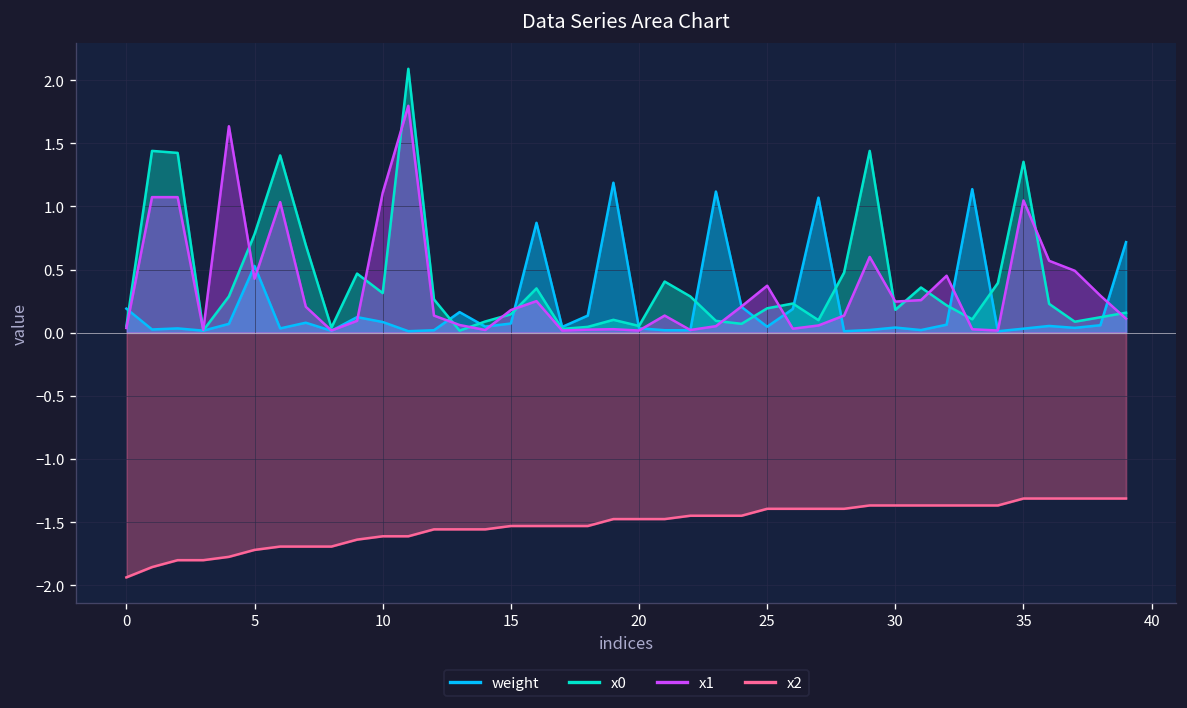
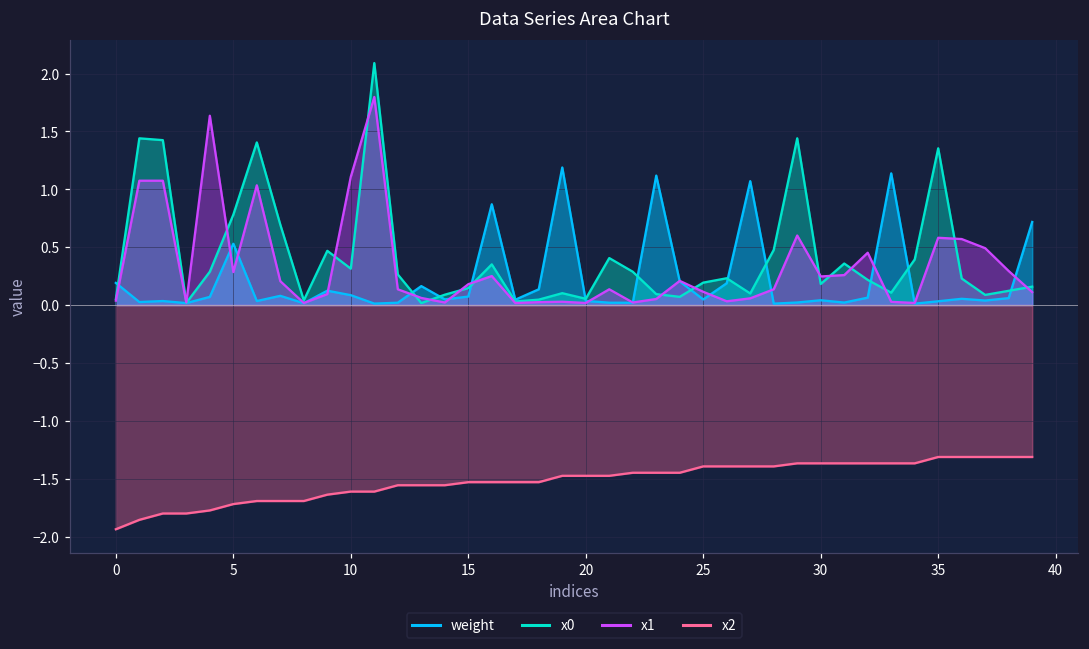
  {
    "x1": {
-     "5": 0.43,
+     "5": 0.28,
      "10": 1.11,
      "15": 0.18,
-     "25": 0.37,
+     "25": 0.11,
      "30": 0.25,
-     "35": 1.05
+     "35": 0.58
    }
  }
